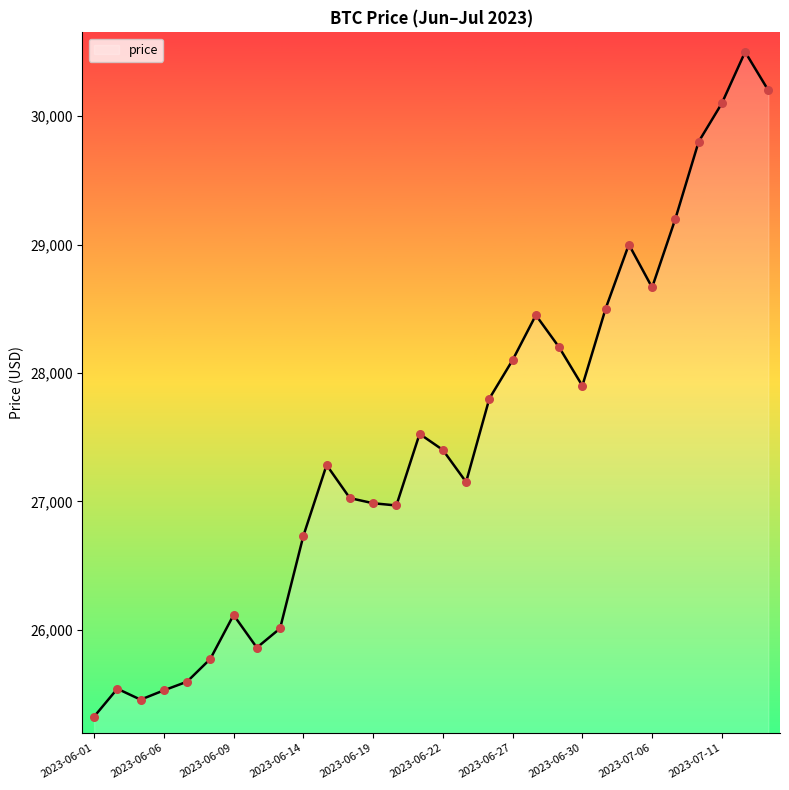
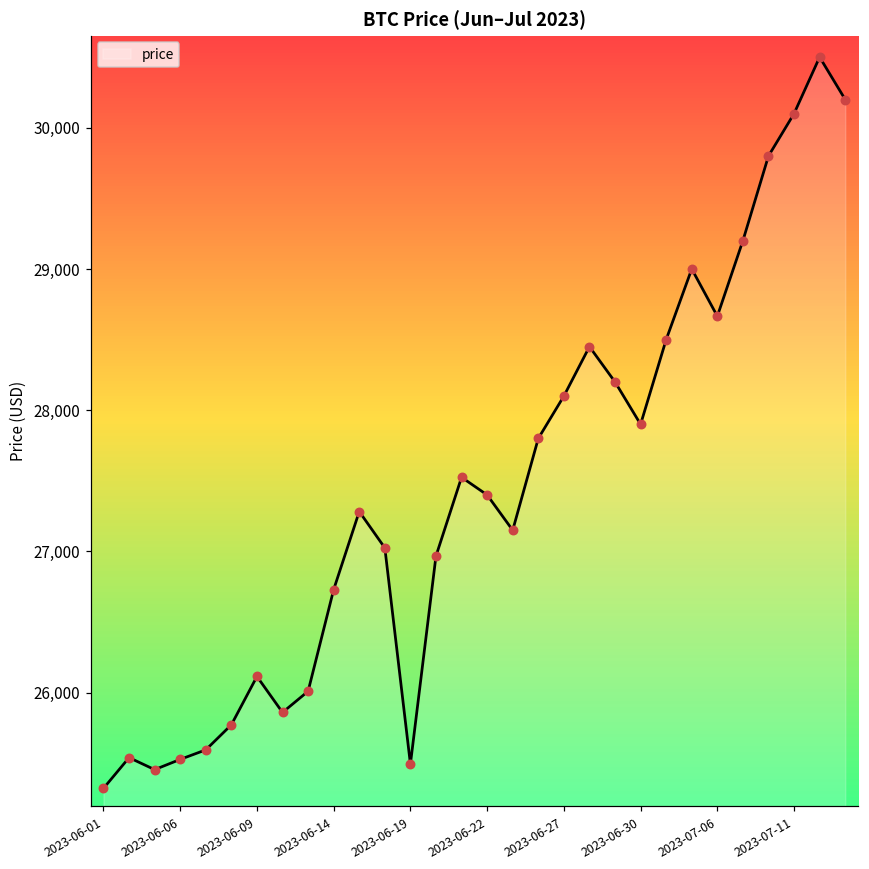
  {
    "2023-06-01": "25,320",
    "2023-06-06": "25,530",
    "2023-06-09": "26,110",
    "2023-06-14": "26,730",
-   "2023-06-19": "26,990",
+   "2023-06-19": "25,490",
    "2023-06-22": "27,400",
    "2023-06-27": "28,100",
    "2023-06-30": "27,900",
    "2023-07-06": "28,670",
    "2023-07-11": "30,100"
  }
